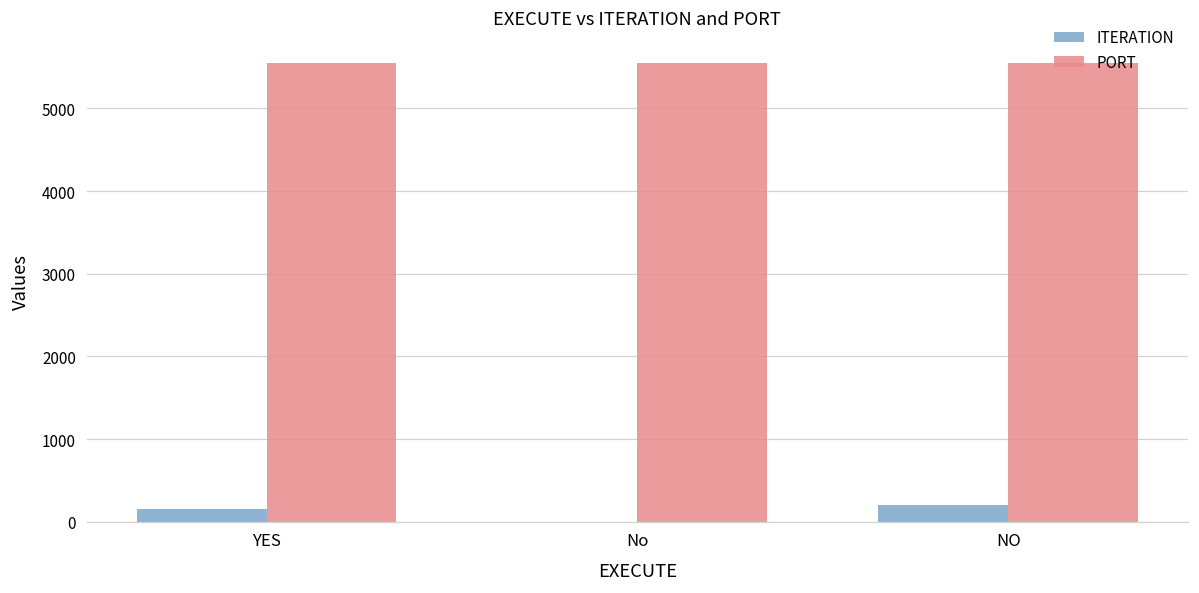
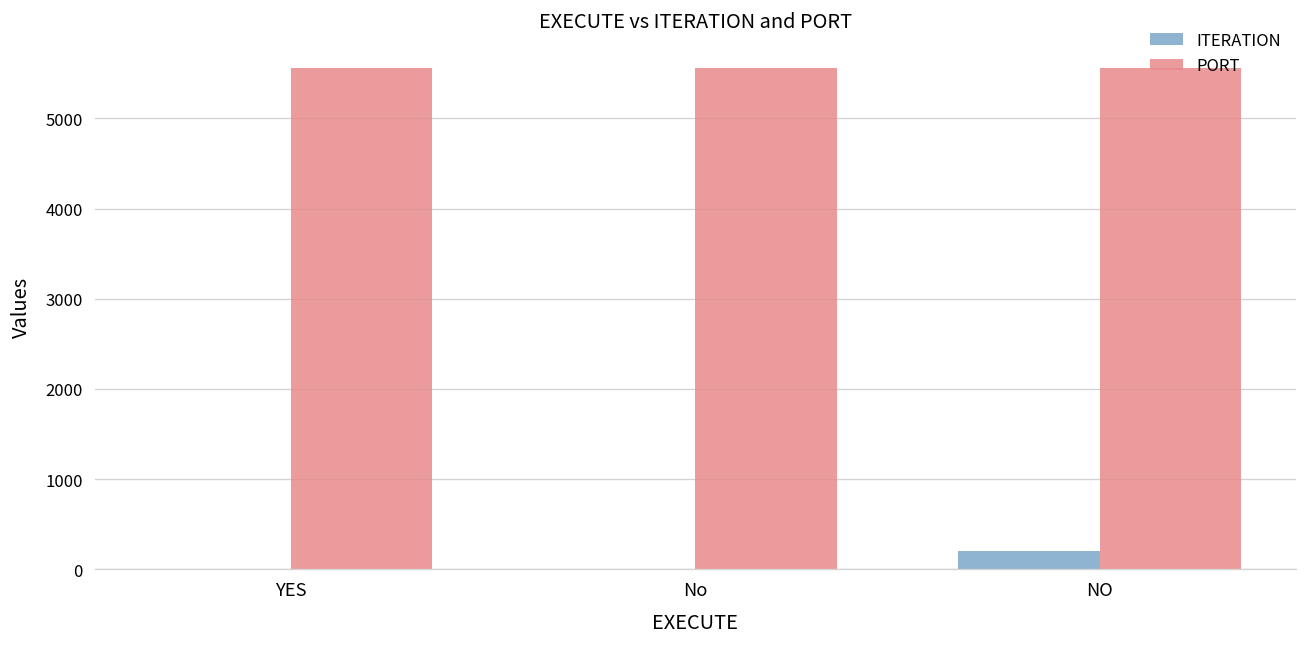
  {
    "ITERATION": {
-     "YES": 200,
+     "YES": 0,
      "NO": 200
    },
    "PORT": {
      "YES": 5600,
      "No": 5600,
      "NO": 5600
    }
  }
